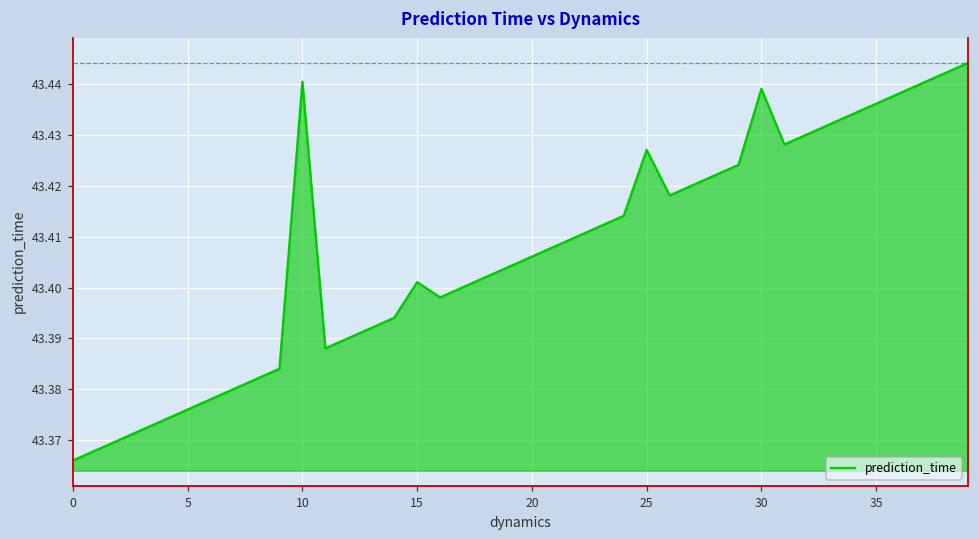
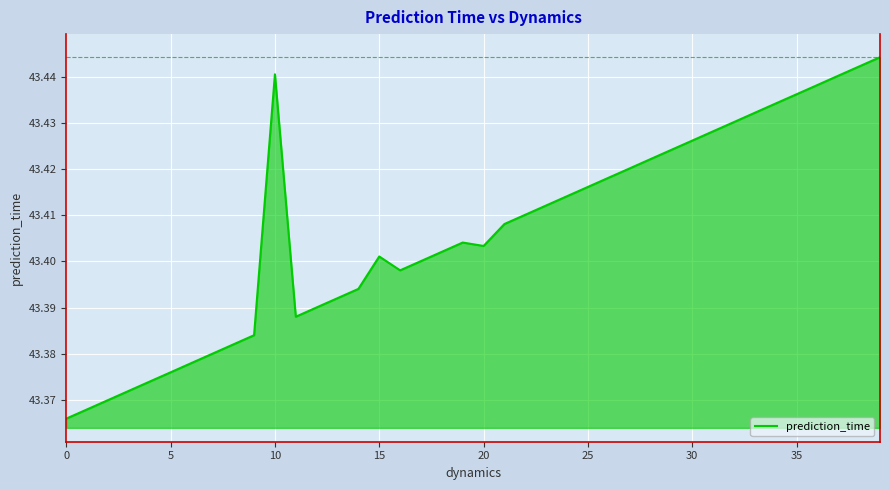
  {
    "0": 43.366,
    "5": 43.376,
    "10": 43.441,
    "15": 43.401,
-   "20": 43.406,
-   "25": 43.427,
-   "30": 43.439,
+   "20": 43.403,
+   "25": 43.416,
+   "30": 43.426,
    "35": 43.436
  }
